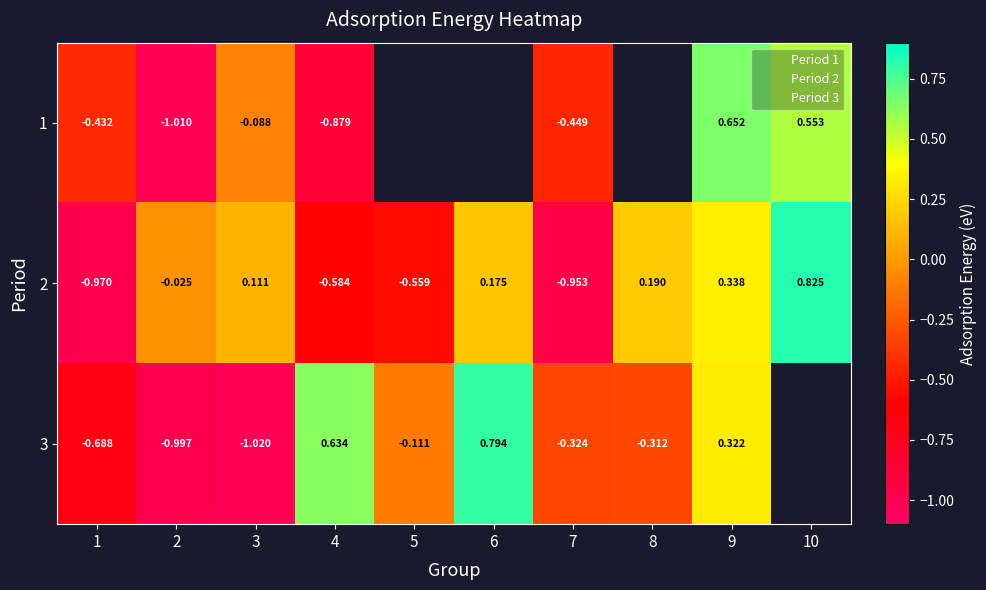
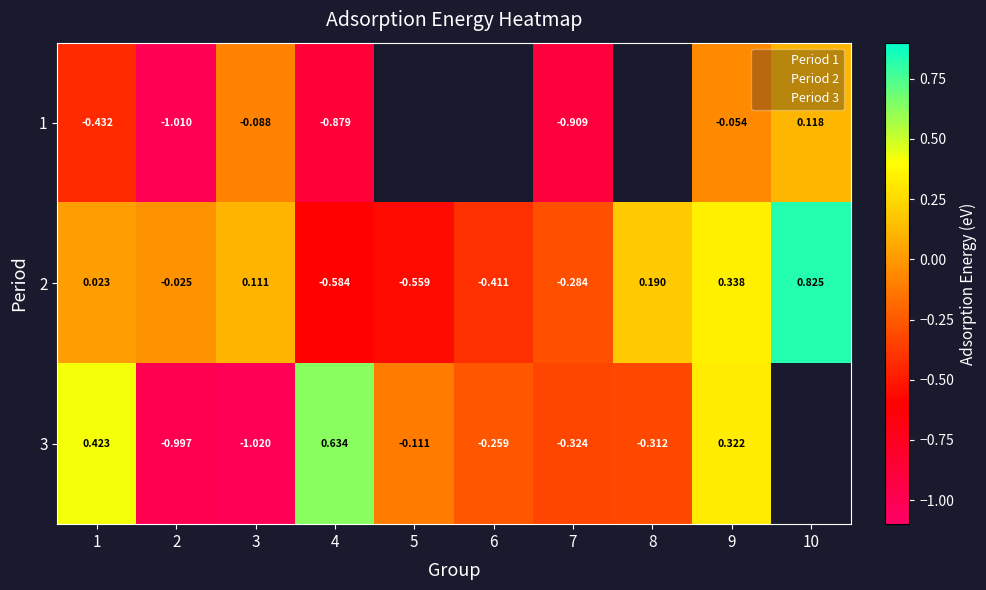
  {
    "1": {
      "1": -0.432,
      "2": -1.010,
      "3": -0.088,
      "4": -0.879,
-     "7": -0.449,
-     "9": 0.652,
-     "10": 0.553
+     "7": -0.909,
+     "9": -0.054,
+     "10": 0.118
    },
    "2": {
-     "1": -0.970,
+     "1": 0.023,
      "2": -0.025,
      "3": 0.111,
      "4": -0.584,
      "5": -0.559,
-     "6": 0.175,
-     "7": -0.953,
+     "6": -0.411,
+     "7": -0.284,
      "8": 0.190,
      "9": 0.338,
      "10": 0.825
    },
    "3": {
-     "1": -0.688,
+     "1": 0.423,
      "2": -0.997,
      "3": -1.020,
      "4": 0.634,
      "5": -0.111,
-     "6": 0.794,
+     "6": -0.259,
      "7": -0.324,
      "8": -0.312,
      "9": 0.322
    }
  }
